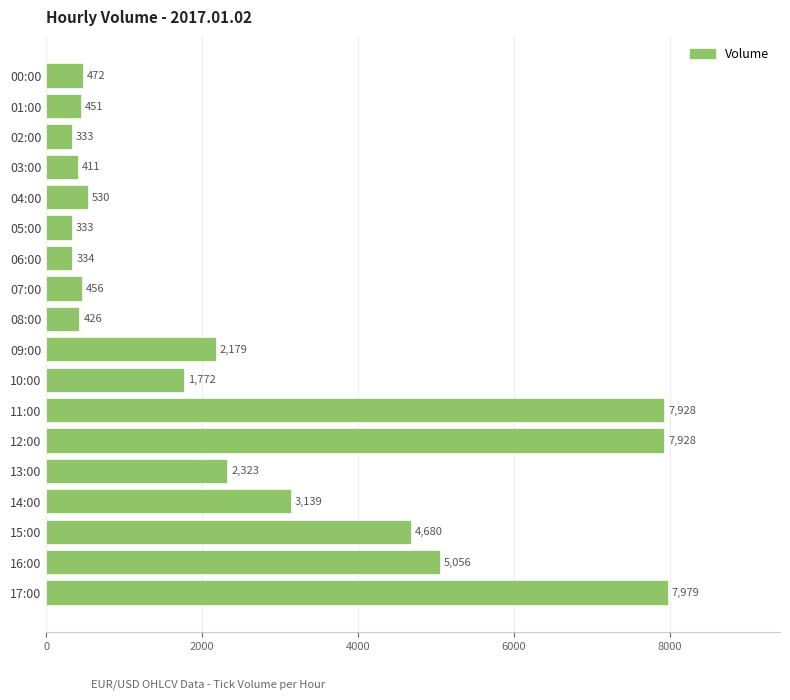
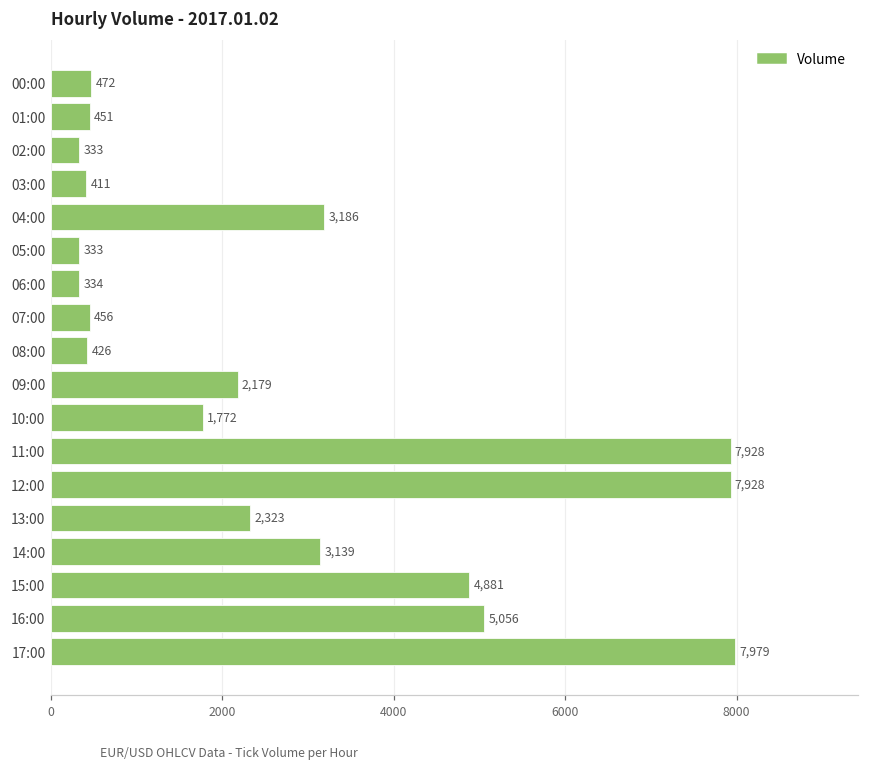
  {
    "00:00": "472",
    "01:00": "451",
    "02:00": "333",
    "03:00": "411",
-   "04:00": "530",
+   "04:00": "3,186",
    "05:00": "333",
    "06:00": "334",
    "07:00": "456",
    "08:00": "426",
    "09:00": "2,179",
    "10:00": "1,772",
    "11:00": "7,928",
    "12:00": "7,928",
    "13:00": "2,323",
    "14:00": "3,139",
-   "15:00": "4,680",
+   "15:00": "4,881",
    "16:00": "5,056",
    "17:00": "7,979"
  }
